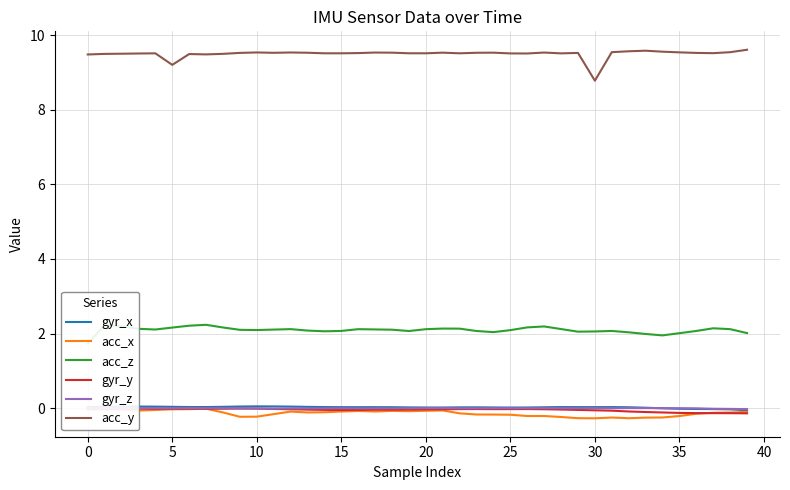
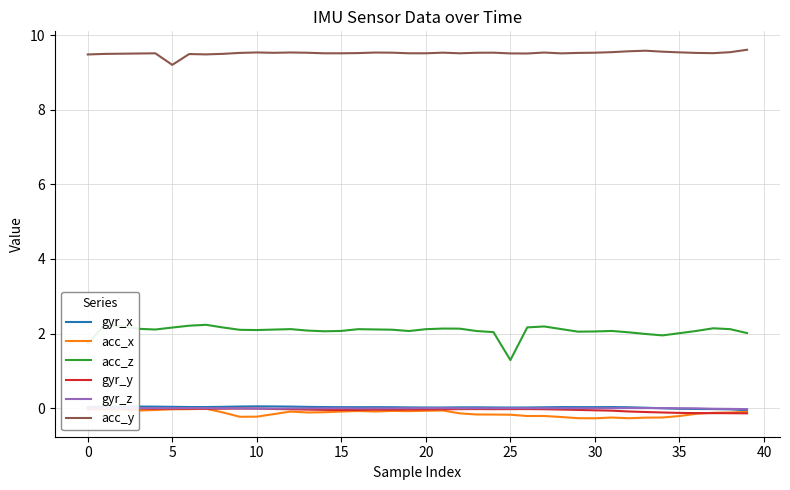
  {
    "acc_x": {
      "10": -0.2,
      "25": -0.2,
      "30": -0.3,
      "35": -0.2
    },
    "acc_z": {
      "5": 2.2,
      "10": 2.1,
      "15": 2.1,
      "20": 2.1,
-     "25": 2.1,
+     "25": 1.3,
      "30": 2.1,
      "35": 2.0
    },
    "gyr_y": {
      "35": -0.1
    },
    "acc_y": {
      "0": 9.5,
      "5": 9.2,
      "10": 9.5,
      "15": 9.5,
      "20": 9.5,
      "25": 9.5,
-     "30": 8.8,
+     "30": 9.5,
      "35": 9.5
    }
  }
